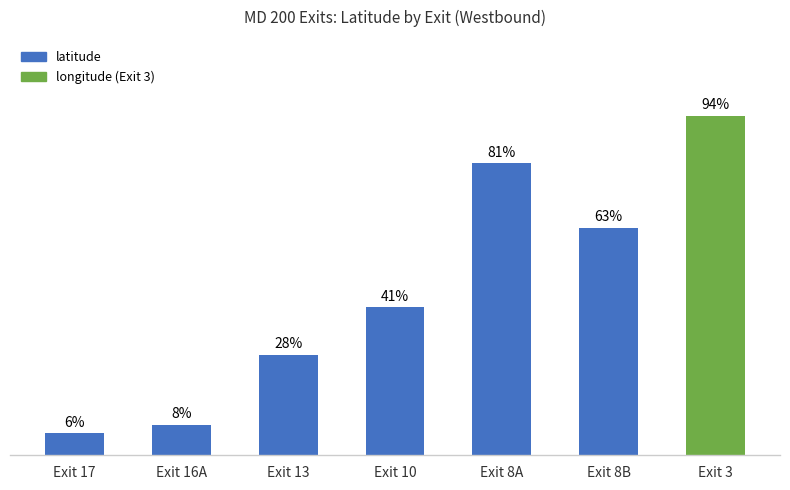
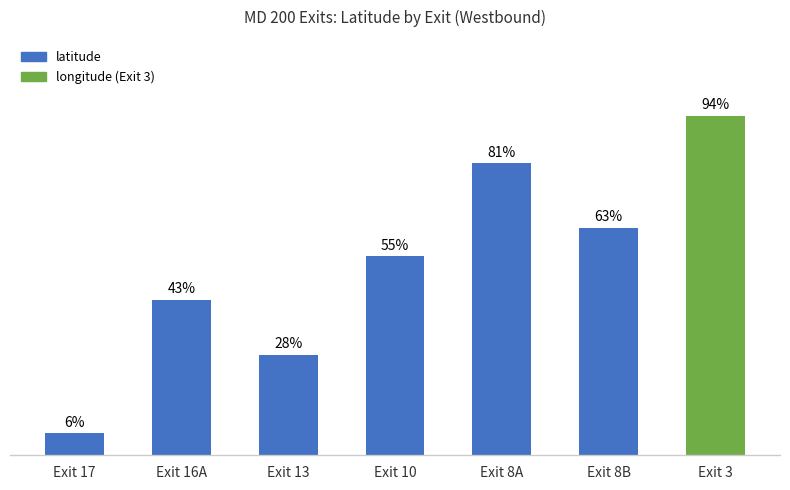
  {
    "Exit 17": "6%",
-   "Exit 16A": "8%",
+   "Exit 16A": "43%",
    "Exit 13": "28%",
-   "Exit 10": "41%",
+   "Exit 10": "55%",
    "Exit 8A": "81%",
    "Exit 8B": "63%",
    "Exit 3": "94%"
  }
